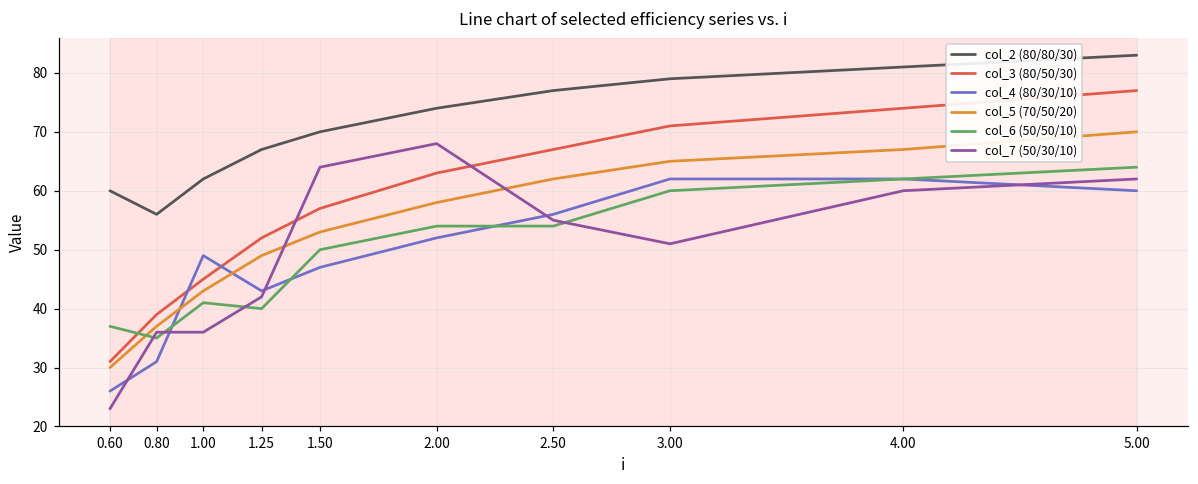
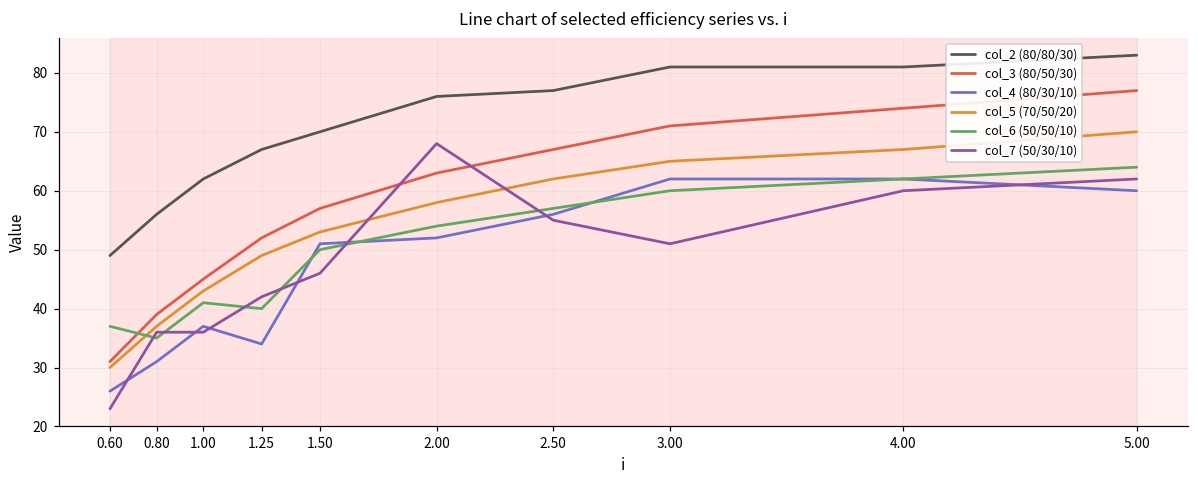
  {
    "col_2 (80/80/30)": {
-     "0.60": 60,
+     "0.60": 49,
      "0.80": 56,
      "1.00": 62,
      "1.25": 67,
      "1.50": 70,
-     "2.00": 74,
+     "2.00": 76,
      "2.50": 77,
-     "3.00": 79,
+     "3.00": 81,
      "4.00": 81,
      "5.00": 83
    },
    "col_4 (80/30/10)": {
      "0.60": 26,
      "0.80": 31,
-     "1.00": 49,
-     "1.25": 43,
-     "1.50": 47,
+     "1.00": 37,
+     "1.25": 34,
+     "1.50": 51,
      "2.00": 52,
      "2.50": 56,
      "3.00": 62,
      "5.00": 60
    },
    "col_6 (50/50/10)": {
      "0.60": 37,
      "0.80": 35,
      "1.00": 41,
      "1.25": 40,
      "1.50": 50,
      "2.00": 54,
-     "2.50": 54,
+     "2.50": 57,
      "3.00": 60,
      "5.00": 64
    },
    "col_7 (50/30/10)": {
      "0.60": 23,
      "0.80": 36,
      "1.00": 36,
      "1.25": 42,
-     "1.50": 64,
+     "1.50": 46,
      "2.00": 68,
      "2.50": 55,
      "3.00": 51,
      "4.00": 60,
      "5.00": 62
    }
  }
